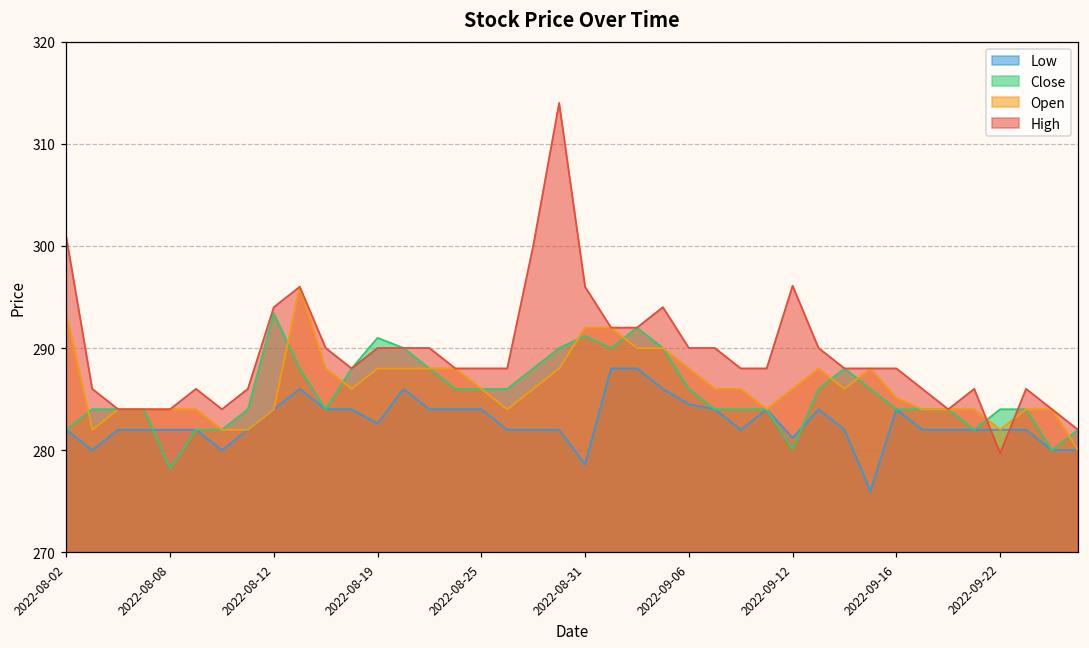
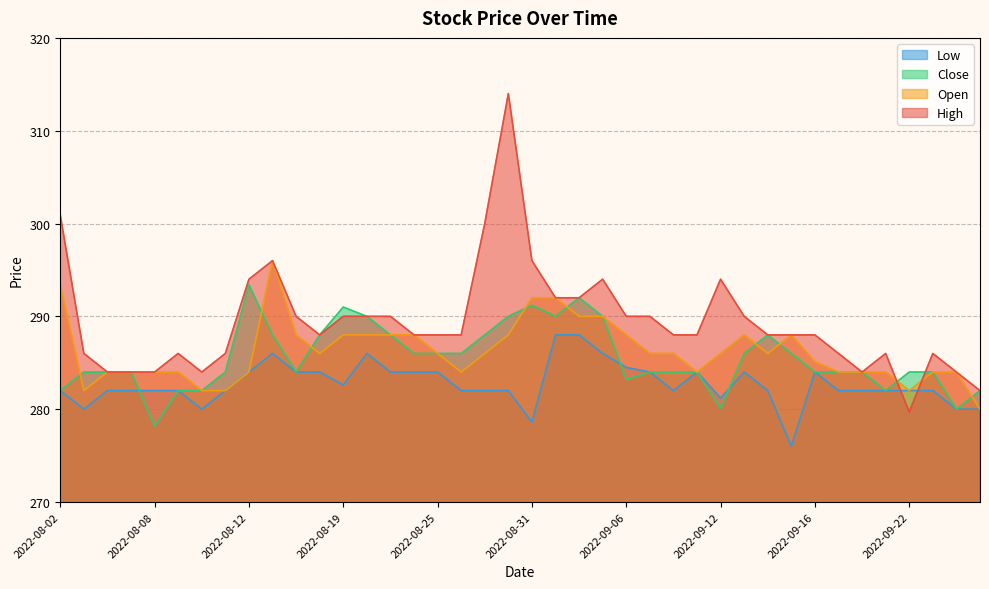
  {
    "Low": {
      "2022-08-08": 282,
      "2022-08-19": 283,
      "2022-08-25": 284,
      "2022-08-31": 279,
      "2022-09-06": 285,
      "2022-09-12": 281
    },
    "Close": {
      "2022-08-08": 278,
      "2022-08-12": 293,
      "2022-08-19": 291,
      "2022-08-31": 291,
-     "2022-09-06": 286,
+     "2022-09-06": 283,
      "2022-09-12": 280,
      "2022-09-22": 284
    },
    "Open": {
      "2022-08-02": 293,
      "2022-08-19": 288,
      "2022-08-31": 292,
      "2022-09-06": 288,
      "2022-09-12": 286,
      "2022-09-16": 285
    },
    "High": {
      "2022-08-02": 301,
      "2022-08-12": 294,
      "2022-08-19": 290,
      "2022-08-25": 288,
      "2022-08-31": 296,
      "2022-09-06": 290,
-     "2022-09-12": 296,
+     "2022-09-12": 294,
      "2022-09-16": 288,
      "2022-09-22": 280
    }
  }
